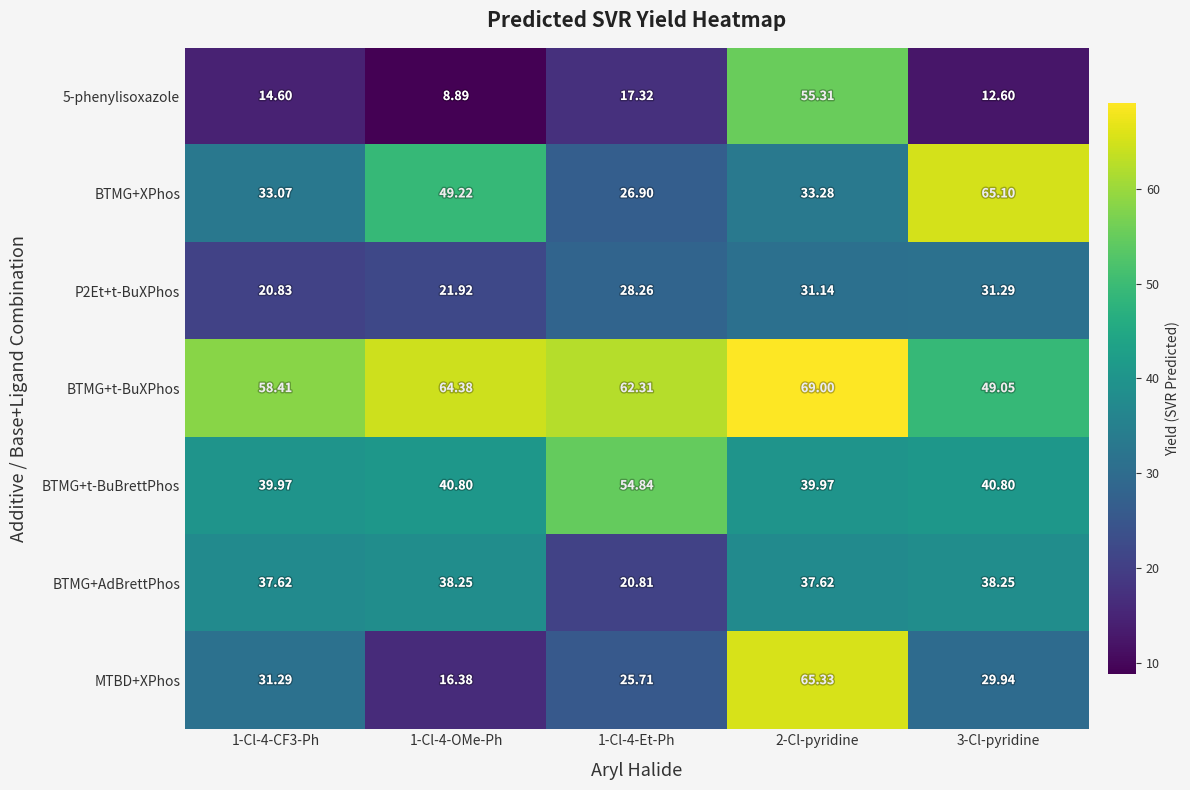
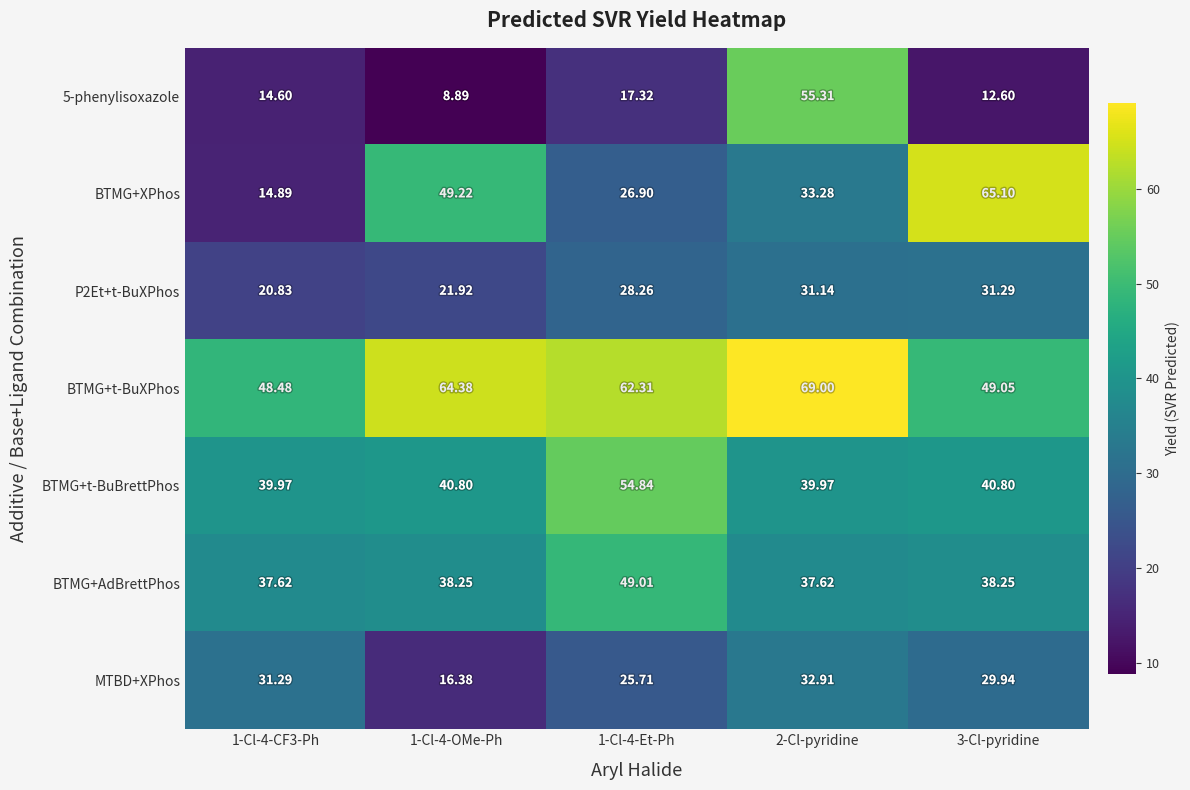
  {
    "5-phenylisoxazole": {
      "1-Cl-4-CF3-Ph": 14.60,
      "1-Cl-4-OMe-Ph": 8.89,
      "1-Cl-4-Et-Ph": 17.32,
      "2-Cl-pyridine": 55.31,
      "3-Cl-pyridine": 12.60
    },
    "BTMG+XPhos": {
-     "1-Cl-4-CF3-Ph": 33.07,
+     "1-Cl-4-CF3-Ph": 14.89,
      "1-Cl-4-OMe-Ph": 49.22,
      "1-Cl-4-Et-Ph": 26.90,
      "2-Cl-pyridine": 33.28,
      "3-Cl-pyridine": 65.10
    },
    "P2Et+t-BuXPhos": {
      "1-Cl-4-CF3-Ph": 20.83,
      "1-Cl-4-OMe-Ph": 21.92,
      "1-Cl-4-Et-Ph": 28.26,
      "2-Cl-pyridine": 31.14,
      "3-Cl-pyridine": 31.29
    },
    "BTMG+t-BuXPhos": {
-     "1-Cl-4-CF3-Ph": 58.41,
+     "1-Cl-4-CF3-Ph": 48.48,
      "1-Cl-4-OMe-Ph": 64.38,
      "1-Cl-4-Et-Ph": 62.31,
      "2-Cl-pyridine": 69.00,
      "3-Cl-pyridine": 49.05
    },
    "BTMG+t-BuBrettPhos": {
      "1-Cl-4-CF3-Ph": 39.97,
      "1-Cl-4-OMe-Ph": 40.80,
      "1-Cl-4-Et-Ph": 54.84,
      "2-Cl-pyridine": 39.97,
      "3-Cl-pyridine": 40.80
    },
    "BTMG+AdBrettPhos": {
      "1-Cl-4-CF3-Ph": 37.62,
      "1-Cl-4-OMe-Ph": 38.25,
-     "1-Cl-4-Et-Ph": 20.81,
+     "1-Cl-4-Et-Ph": 49.01,
      "2-Cl-pyridine": 37.62,
      "3-Cl-pyridine": 38.25
    },
    "MTBD+XPhos": {
      "1-Cl-4-CF3-Ph": 31.29,
      "1-Cl-4-OMe-Ph": 16.38,
      "1-Cl-4-Et-Ph": 25.71,
-     "2-Cl-pyridine": 65.33,
+     "2-Cl-pyridine": 32.91,
      "3-Cl-pyridine": 29.94
    }
  }
